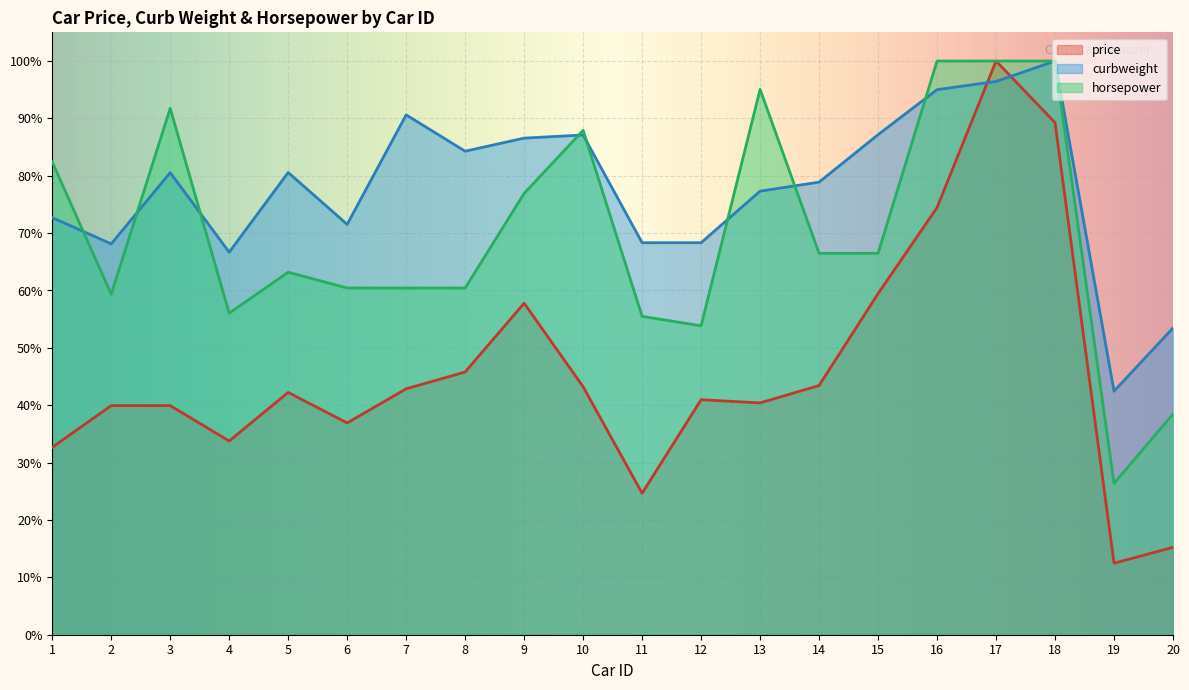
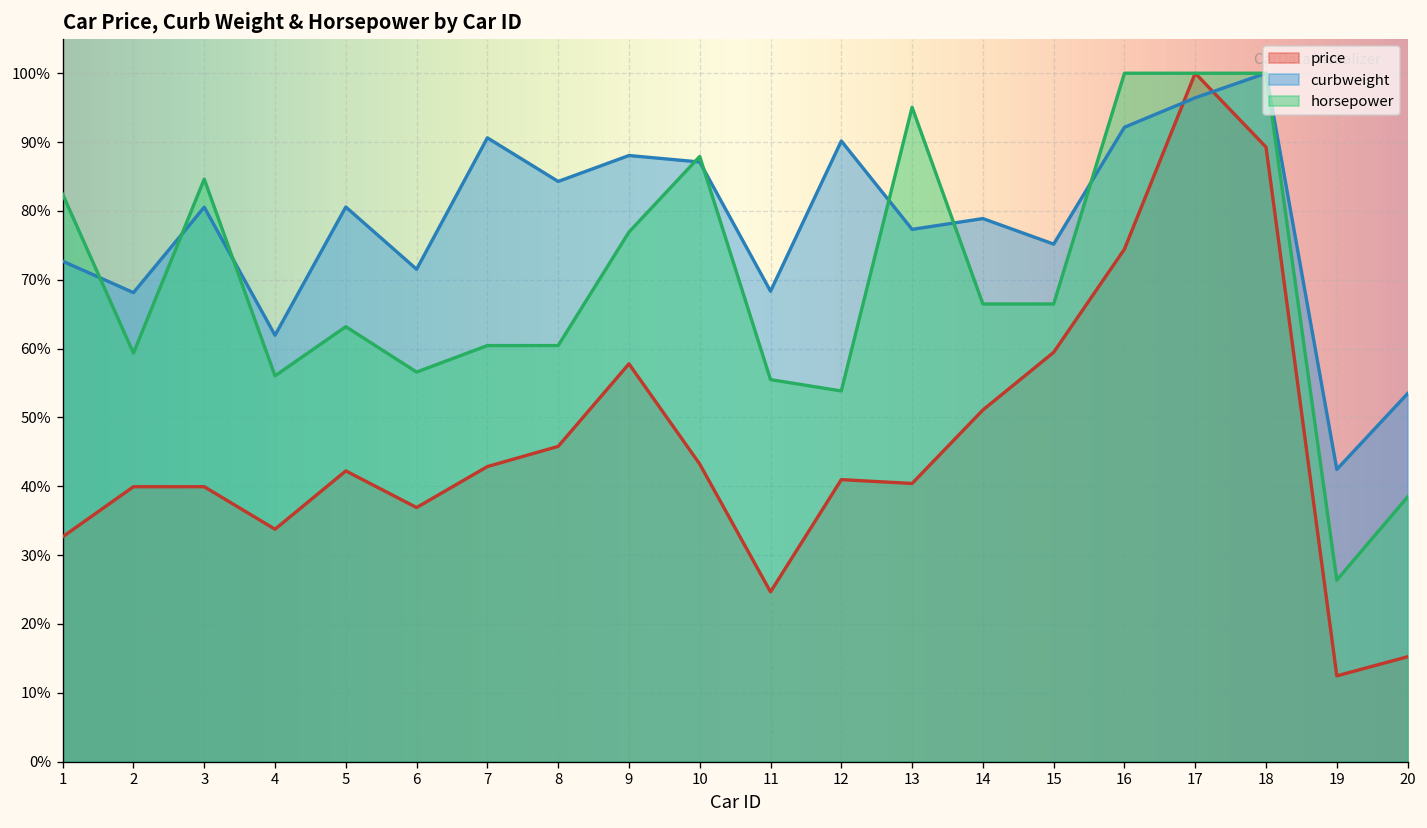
  {
    "price": {
      "1": "33%",
      "2": "40%",
      "3": "40%",
      "4": "34%",
      "5": "42%",
      "6": "37%",
      "7": "43%",
      "8": "46%",
      "9": "58%",
      "10": "43%",
      "11": "25%",
      "12": "41%",
      "13": "40%",
-     "14": "43%",
+     "14": "51%",
      "15": "59%",
      "16": "74%",
      "18": "89%",
      "19": "12%",
      "20": "15%"
    },
    "curbweight": {
      "1": "73%",
      "2": "68%",
      "3": "81%",
-     "4": "67%",
+     "4": "62%",
      "5": "81%",
      "6": "72%",
      "7": "91%",
      "8": "84%",
-     "9": "87%",
+     "9": "88%",
      "10": "87%",
      "11": "68%",
-     "12": "68%",
+     "12": "90%",
      "13": "77%",
      "14": "79%",
-     "15": "87%",
-     "16": "95%",
+     "15": "75%",
+     "16": "92%",
      "17": "96%",
      "19": "42%",
      "20": "53%"
    },
    "horsepower": {
      "1": "82%",
      "2": "59%",
-     "3": "92%",
+     "3": "85%",
      "4": "56%",
      "5": "63%",
-     "6": "60%",
+     "6": "57%",
      "7": "60%",
      "8": "60%",
      "9": "77%",
      "10": "88%",
      "11": "55%",
      "12": "54%",
      "13": "95%",
      "14": "66%",
      "15": "66%",
      "16": "100%",
      "19": "26%",
      "20": "38%"
    }
  }
